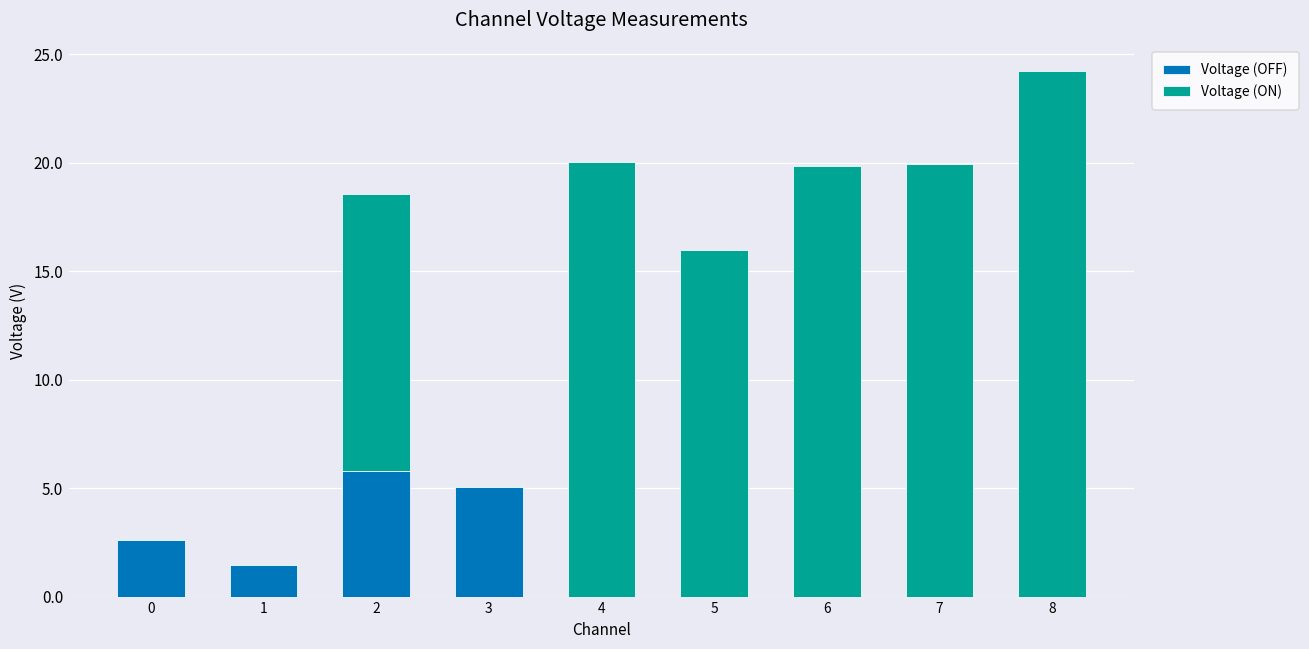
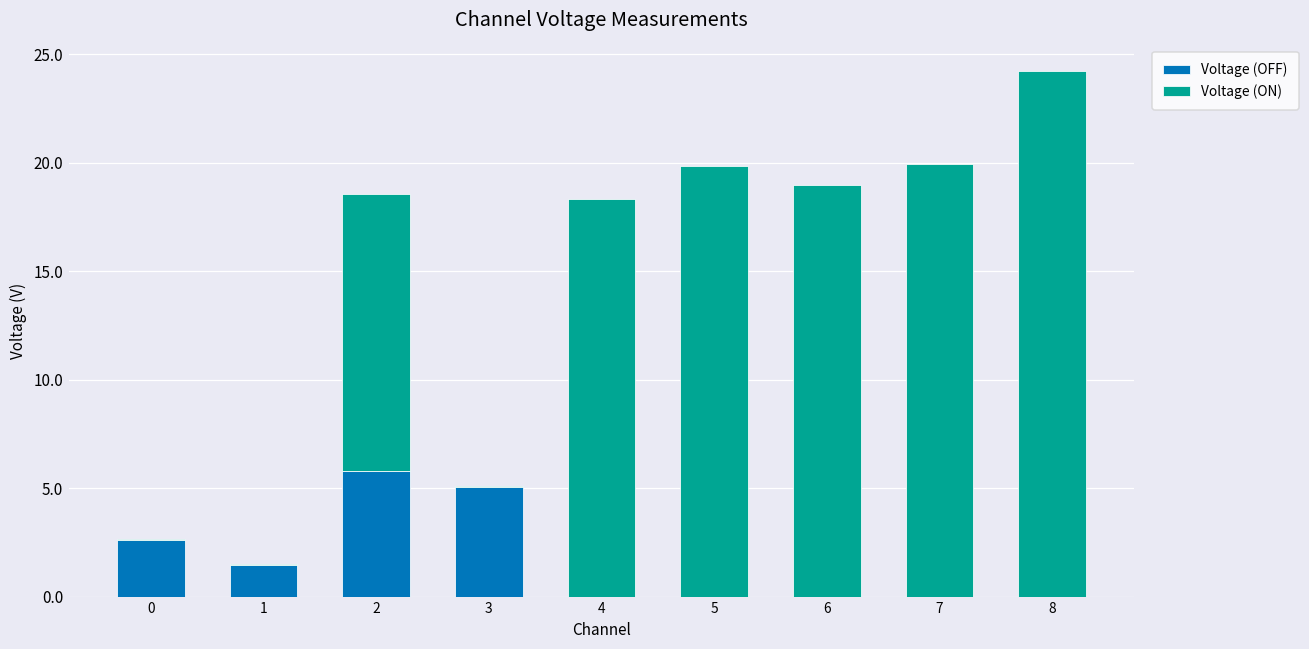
  {
    "Voltage (OFF)": {
      "0": 2.6,
      "1": 1.5,
      "2": 5.8,
      "3": 5.1,
      "4": 0.0,
      "5": 0.0,
      "6": 0.0,
      "7": 0.0,
      "8": 0.0
    },
    "Voltage (ON)": {
      "2": 12.8,
-     "4": 20.0,
-     "5": 16.0,
-     "6": 19.8,
+     "4": 18.4,
+     "5": 19.9,
+     "6": 19.0,
      "7": 19.9,
      "8": 24.2
    }
  }
